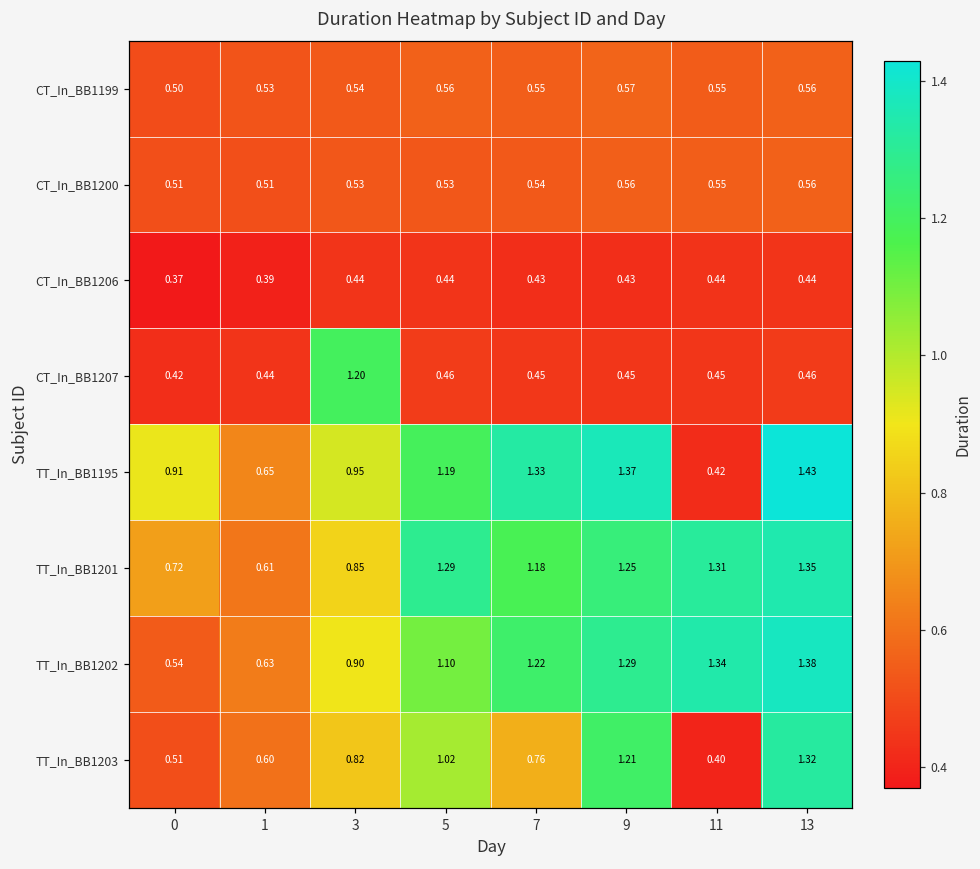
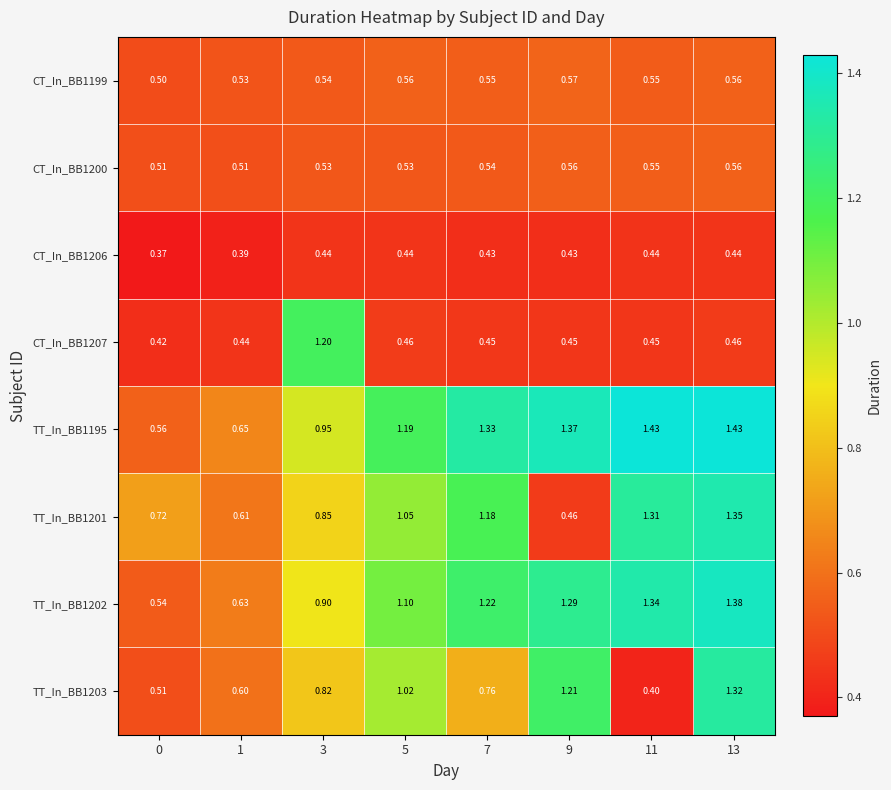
  {
    "CT_In_BB1199": {
      "0": 0.50,
      "1": 0.53,
      "3": 0.54,
      "5": 0.56,
      "7": 0.55,
      "9": 0.57,
      "11": 0.55,
      "13": 0.56
    },
    "CT_In_BB1200": {
      "0": 0.51,
      "1": 0.51,
      "3": 0.53,
      "5": 0.53,
      "7": 0.54,
      "9": 0.56,
      "11": 0.55,
      "13": 0.56
    },
    "CT_In_BB1206": {
      "0": 0.37,
      "1": 0.39,
      "3": 0.44,
      "5": 0.44,
      "7": 0.43,
      "9": 0.43,
      "11": 0.44,
      "13": 0.44
    },
    "CT_In_BB1207": {
      "0": 0.42,
      "1": 0.44,
      "3": 1.20,
      "5": 0.46,
      "7": 0.45,
      "9": 0.45,
      "11": 0.45,
      "13": 0.46
    },
    "TT_In_BB1195": {
-     "0": 0.91,
+     "0": 0.56,
      "1": 0.65,
      "3": 0.95,
      "5": 1.19,
      "7": 1.33,
      "9": 1.37,
-     "11": 0.42,
+     "11": 1.43,
      "13": 1.43
    },
    "TT_In_BB1201": {
      "0": 0.72,
      "1": 0.61,
      "3": 0.85,
-     "5": 1.29,
+     "5": 1.05,
      "7": 1.18,
-     "9": 1.25,
+     "9": 0.46,
      "11": 1.31,
      "13": 1.35
    },
    "TT_In_BB1202": {
      "0": 0.54,
      "1": 0.63,
      "3": 0.90,
      "5": 1.10,
      "7": 1.22,
      "9": 1.29,
      "11": 1.34,
      "13": 1.38
    },
    "TT_In_BB1203": {
      "0": 0.51,
      "1": 0.60,
      "3": 0.82,
      "5": 1.02,
      "7": 0.76,
      "9": 1.21,
      "11": 0.40,
      "13": 1.32
    }
  }
